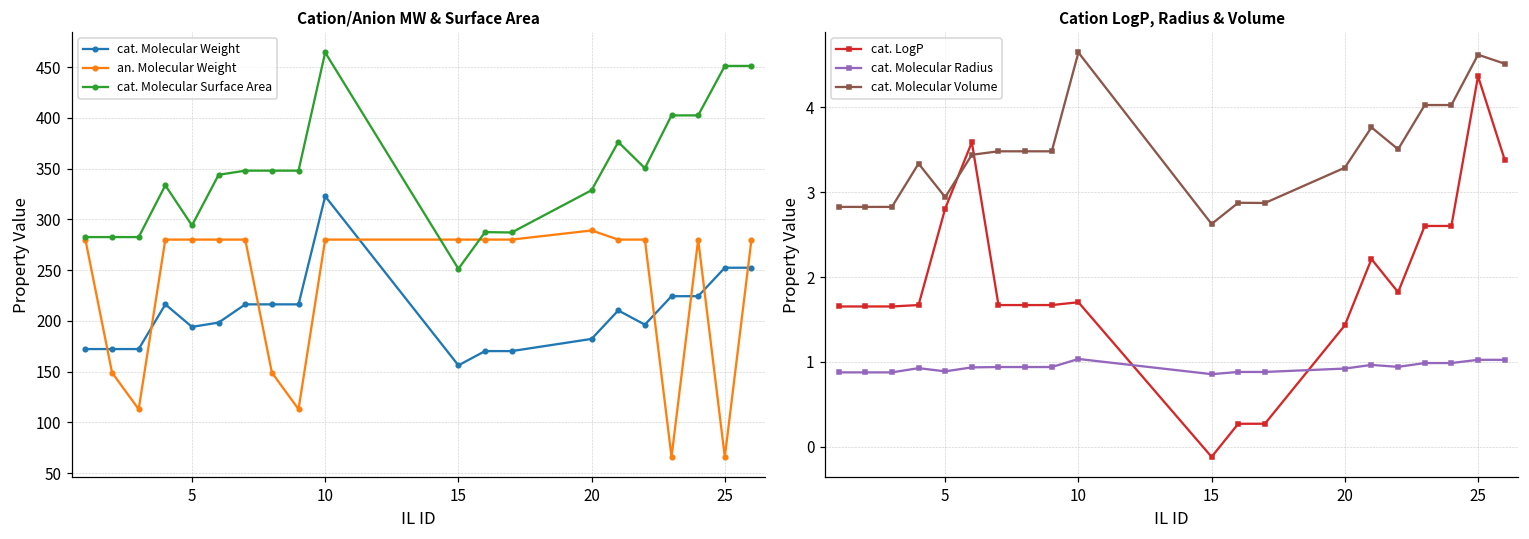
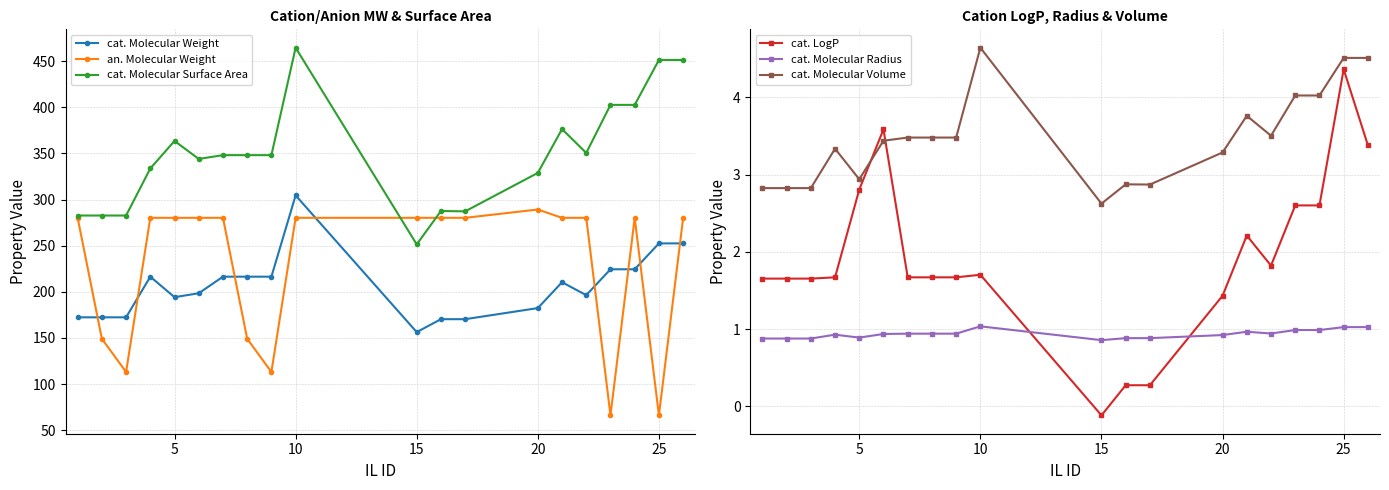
  {
    "Cation/Anion MW & Surface Area": {
      "cat. Molecular Weight": {
        "5": 190,
-       "10": 320,
+       "10": 300,
        "15": 160,
        "20": 180,
        "25": 250
      },
      "an. Molecular Weight": {
        "5": 280,
        "10": 280,
        "15": 280,
        "20": 290,
        "25": 70
      },
      "cat. Molecular Surface Area": {
-       "5": 290,
+       "5": 360,
        "10": 460,
        "15": 250,
        "20": 330,
        "25": 450
      }
    },
    "Cation LogP, Radius & Volume": {
      "cat. LogP": {
        "5": 2.8,
        "10": 1.7,
        "15": -0.1,
        "20": 1.4,
        "25": 4.4
      },
      "cat. Molecular Radius": {
        "5": 0.9,
        "10": 1.0,
        "15": 0.9,
        "20": 0.9,
        "25": 1.0
      },
      "cat. Molecular Volume": {
        "5": 2.9,
        "10": 4.6,
        "15": 2.6,
        "20": 3.3,
-       "25": 4.6
+       "25": 4.5
      }
    }
  }
